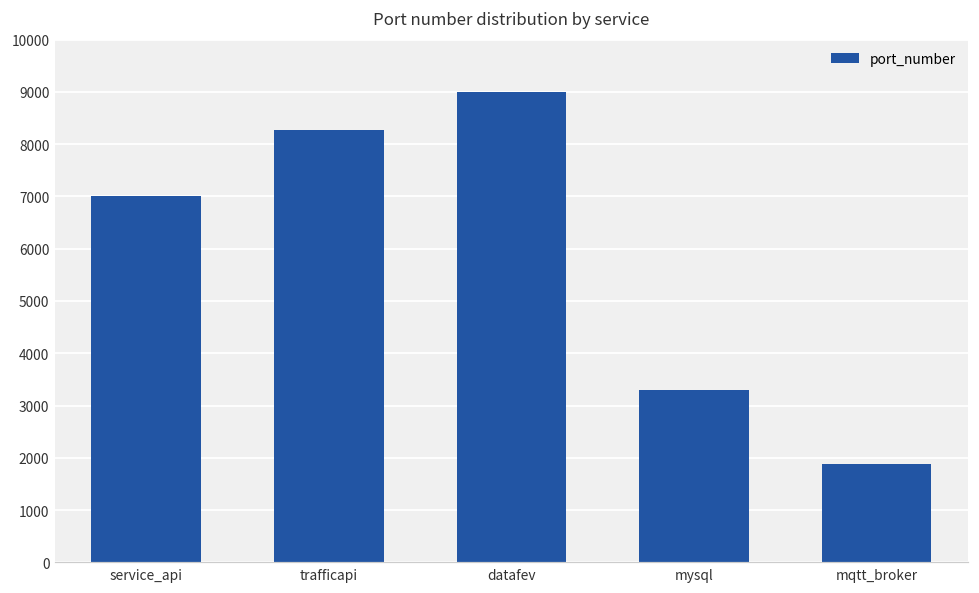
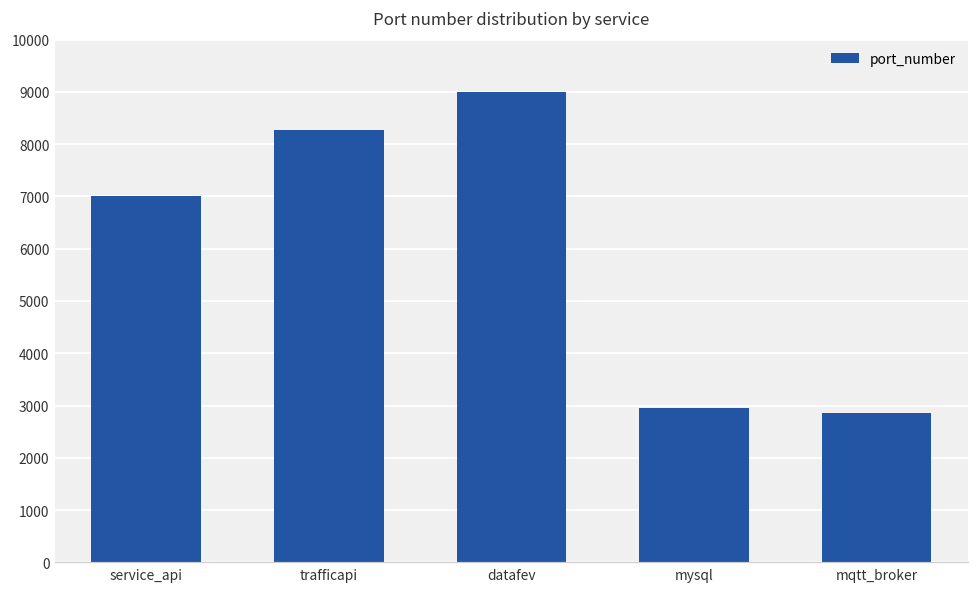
  {
    "service_api": 7000,
    "trafficapi": 8300,
    "datafev": 9000,
-   "mysql": 3300,
-   "mqtt_broker": 1900
+   "mysql": 3000,
+   "mqtt_broker": 2900
  }
